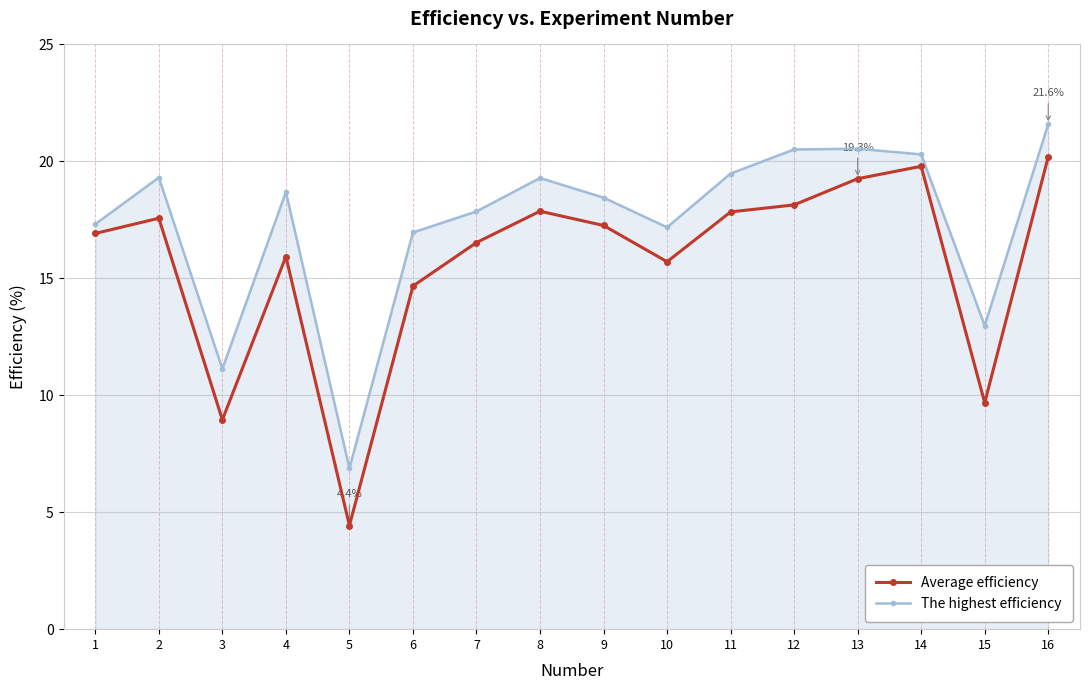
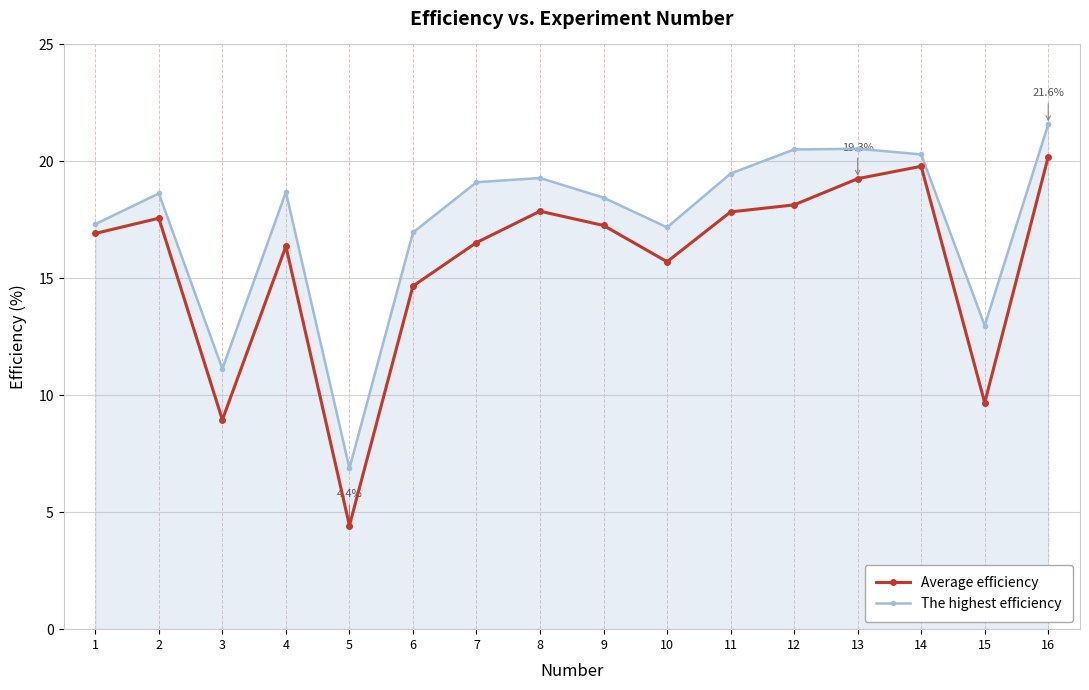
  {
    "Average efficiency": {
      "1": 16.9,
      "2": 17.6,
      "3": 9.0,
-     "4": 15.9,
+     "4": 16.4,
      "6": 14.7,
      "7": 16.5,
      "8": 17.9,
      "9": 17.3,
      "10": 15.7,
      "11": 17.8,
      "12": 18.1,
      "14": 19.8,
      "15": 9.7,
      "16": 20.2
    },
    "The highest efficiency": {
      "1": 17.3,
-     "2": 19.3,
+     "2": 18.6,
      "3": 11.1,
      "4": 18.7,
      "5": 6.9,
      "6": 17.0,
-     "7": 17.9,
+     "7": 19.1,
      "8": 19.3,
      "9": 18.5,
      "10": 17.2,
      "11": 19.5,
      "12": 20.5,
      "14": 20.3,
      "15": 13.0
    }
  }
